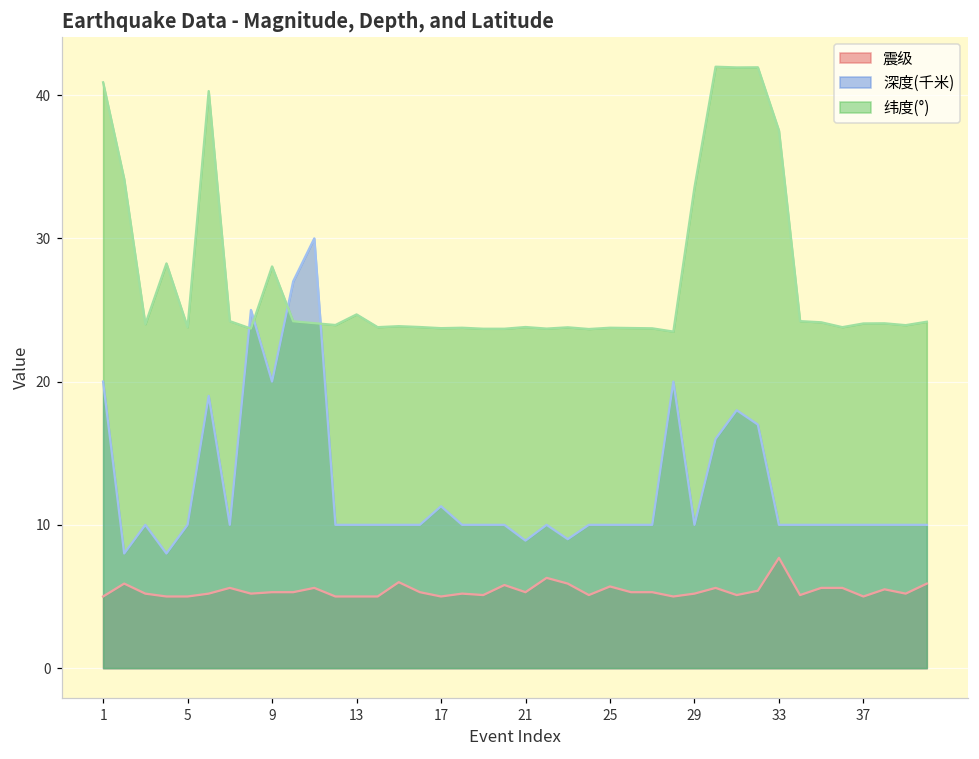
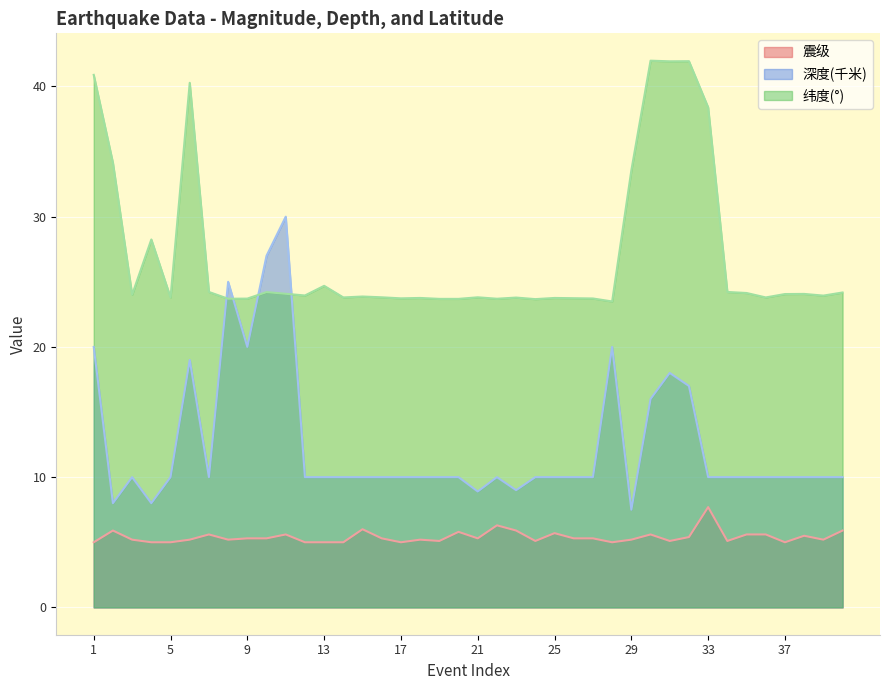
  {
    "震级": {
      "1": 5.0,
      "5": 5.0,
      "9": 5.3,
      "13": 5.0,
      "17": 5.0,
      "21": 5.3,
      "25": 5.7,
      "29": 5.2,
      "33": 7.7,
      "37": 5.0
    },
    "深度(千米)": {
      "1": 20.0,
      "5": 10.0,
      "9": 20.0,
      "13": 10.0,
-     "17": 11.3,
+     "17": 10.0,
      "21": 8.9,
      "25": 10.0,
-     "29": 10.0,
+     "29": 7.5,
      "33": 10.0,
      "37": 10.0
    },
    "纬度(°)": {
      "1": 40.9,
      "5": 23.8,
-     "9": 28.0,
+     "9": 23.7,
      "13": 24.7,
      "17": 23.7,
      "21": 23.8,
      "25": 23.8,
      "29": 33.6,
-     "33": 37.5,
+     "33": 38.4,
      "37": 24.1
    }
  }
